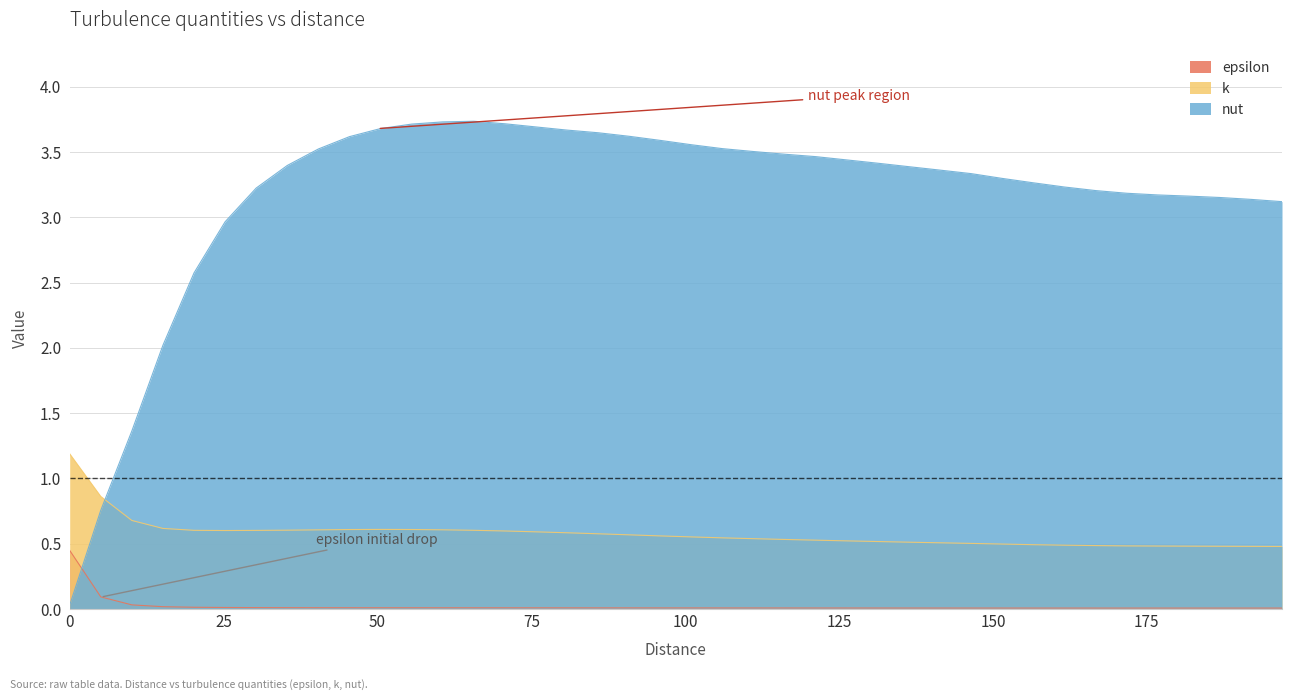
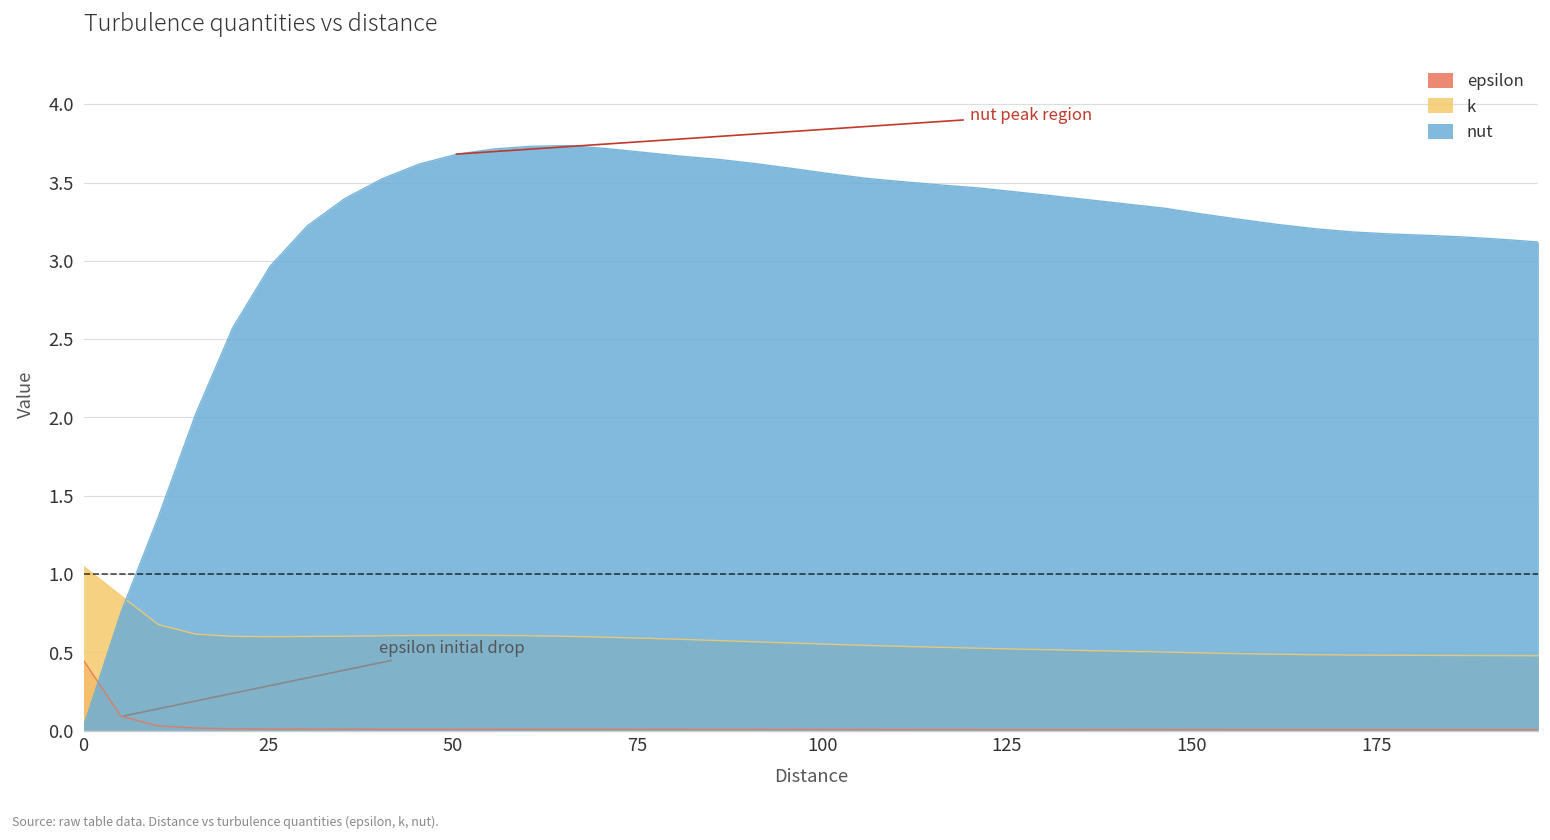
  {
    "epsilon": {
      "0": 0.45
    },
    "k": {
-     "0": 1.19
+     "0": 1.05
    },
    "nut": {
      "0": 0.03
    }
  }
